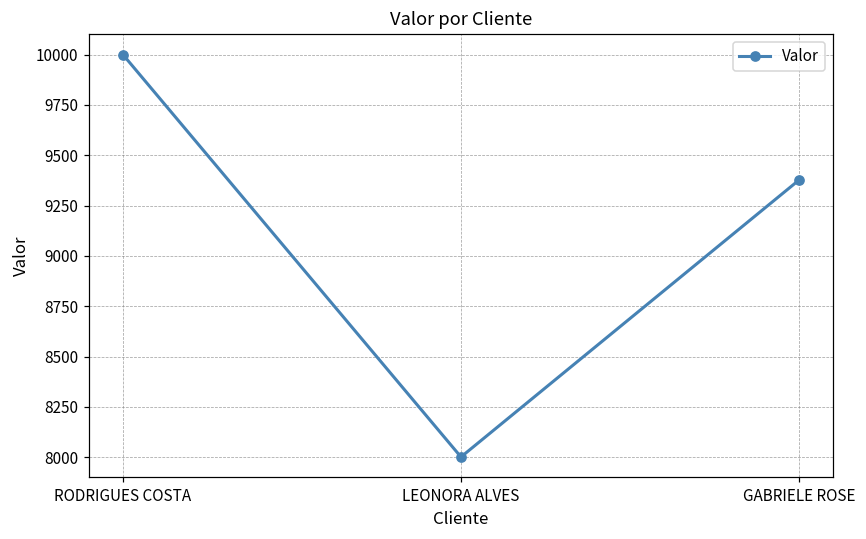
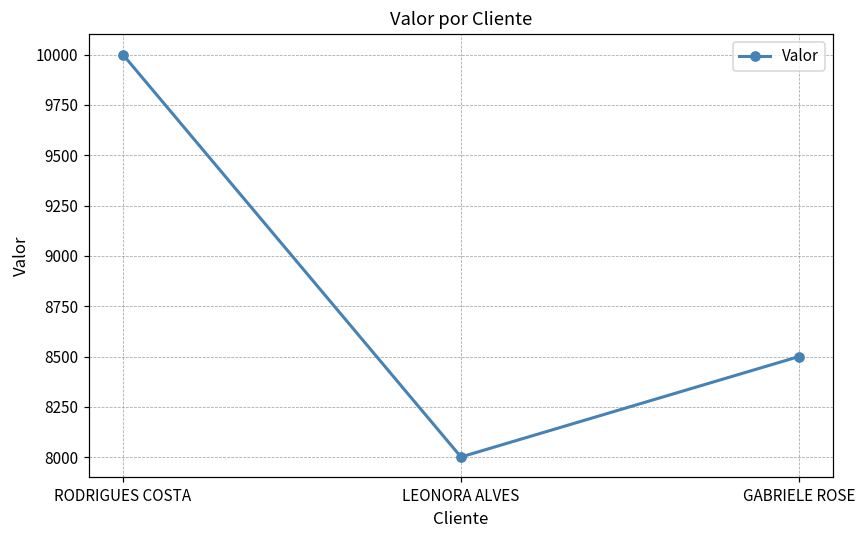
  {
    "RODRIGUES COSTA": 10000,
    "LEONORA ALVES": 8000,
-   "GABRIELE ROSE": 9380
+   "GABRIELE ROSE": 8500
  }
